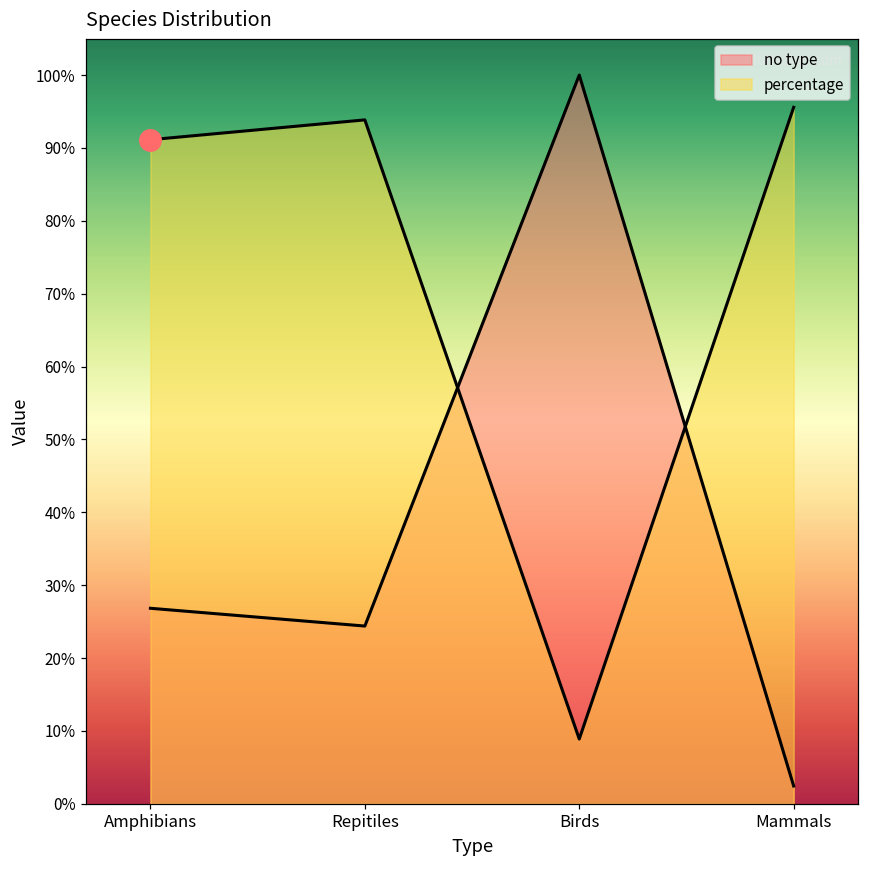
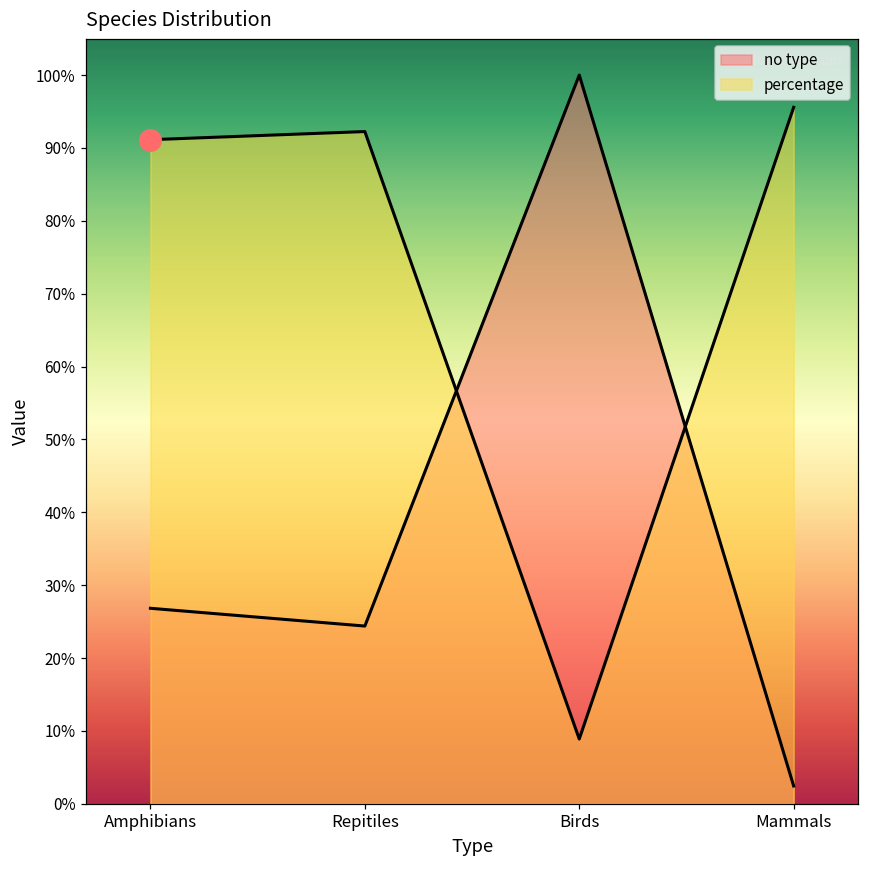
  {
    "percentage": {
-     "Repitiles": "94%",
+     "Repitiles": "92%",
      "Birds": "9%",
      "Mammals": "96%"
    }
  }
